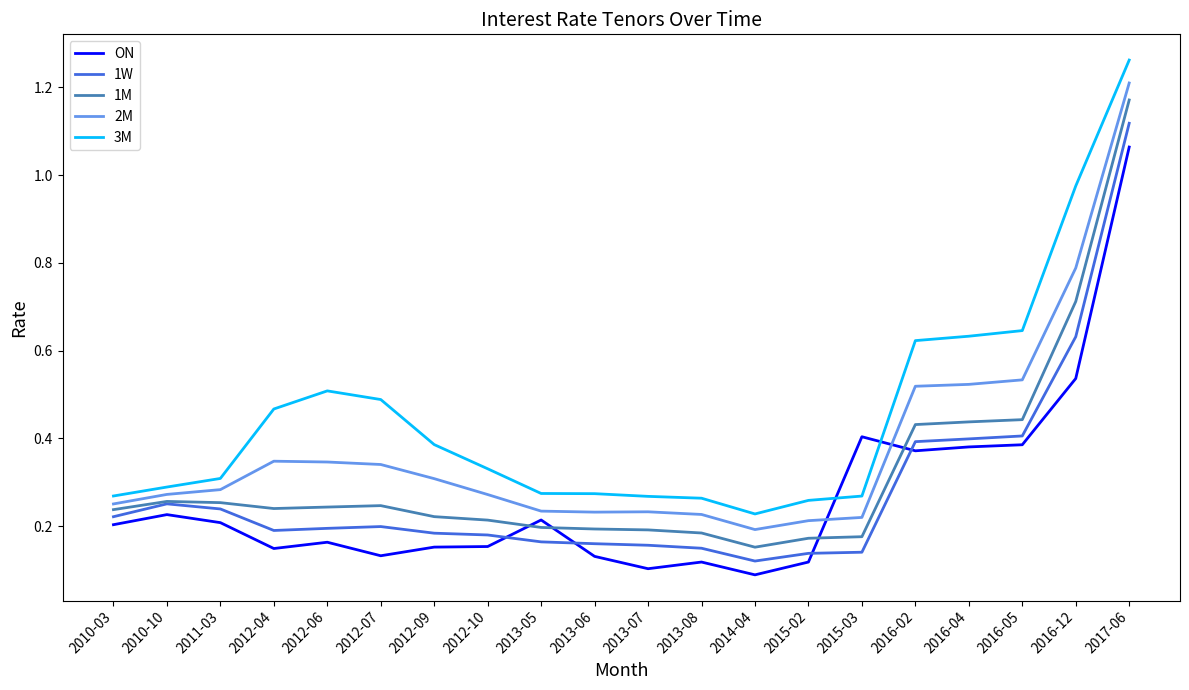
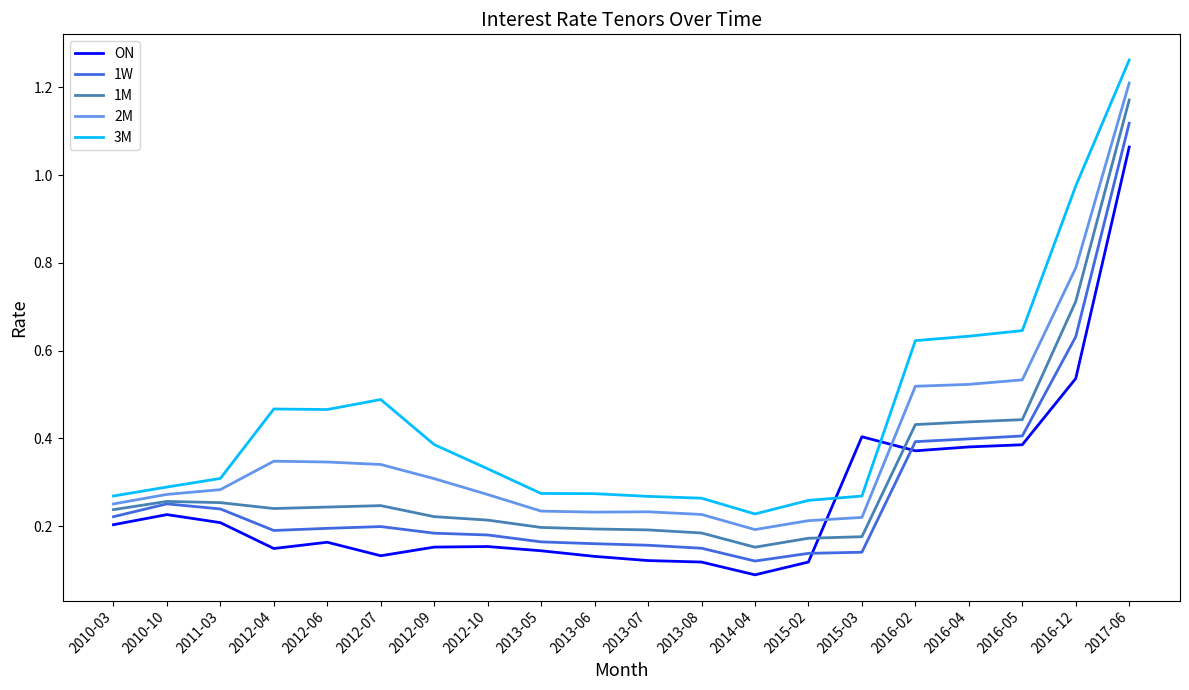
  {
    "ON": {
      "2010-03": 0.20,
      "2010-10": 0.23,
      "2011-03": 0.21,
      "2012-04": 0.15,
      "2012-06": 0.16,
      "2012-07": 0.13,
      "2012-09": 0.15,
      "2012-10": 0.15,
-     "2013-05": 0.21,
+     "2013-05": 0.14,
      "2013-06": 0.13,
-     "2013-07": 0.10,
+     "2013-07": 0.12,
      "2013-08": 0.12,
      "2014-04": 0.09,
      "2015-02": 0.12,
      "2015-03": 0.40,
      "2016-02": 0.37,
      "2016-04": 0.38,
      "2016-05": 0.39,
      "2016-12": 0.54,
      "2017-06": 1.06
    },
    "3M": {
      "2010-03": 0.27,
      "2010-10": 0.29,
      "2011-03": 0.31,
      "2012-04": 0.47,
-     "2012-06": 0.51,
+     "2012-06": 0.47,
      "2012-07": 0.49,
      "2012-09": 0.39,
      "2012-10": 0.33,
      "2013-05": 0.27,
      "2013-06": 0.27,
      "2013-07": 0.27,
      "2013-08": 0.26,
      "2014-04": 0.23,
      "2015-02": 0.26,
      "2015-03": 0.27,
      "2016-02": 0.62,
      "2016-04": 0.63,
      "2016-05": 0.65,
      "2016-12": 0.98,
      "2017-06": 1.26
    }
  }
